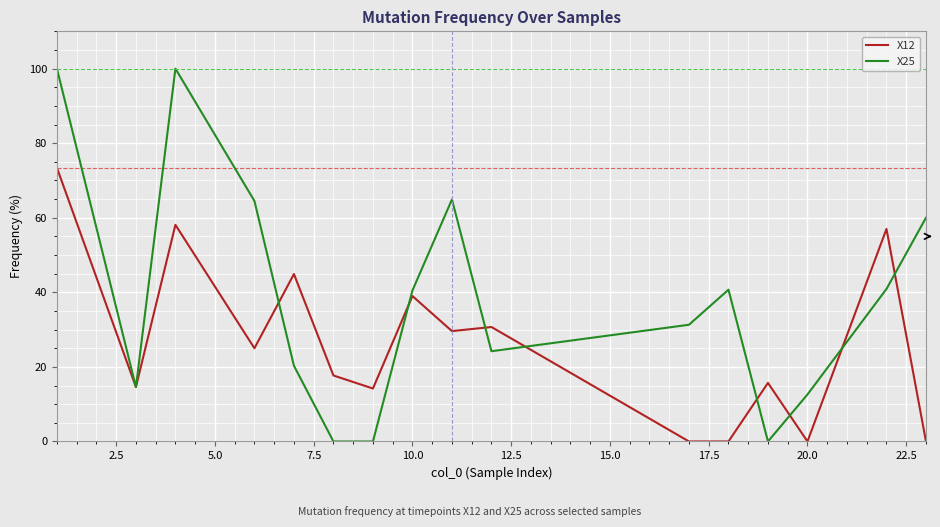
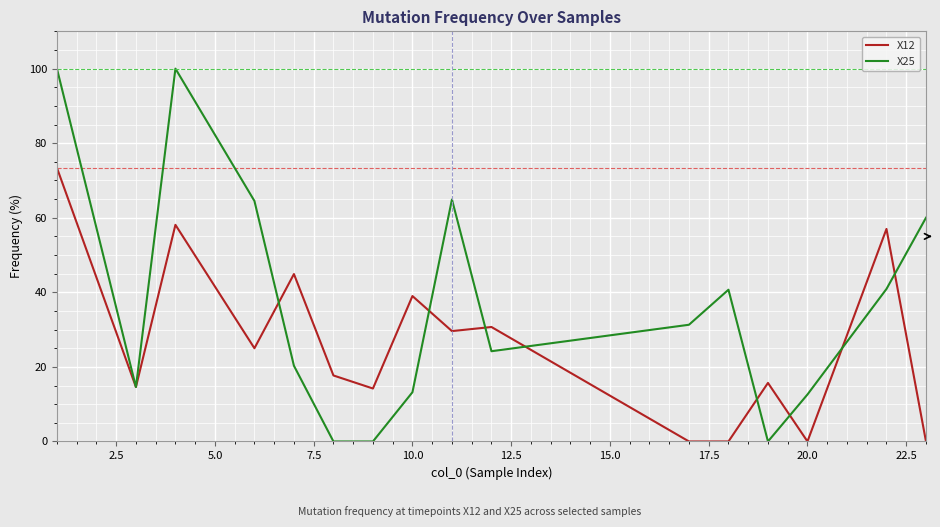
  {
    "X12": {
      "10.0": 39,
      "20.0": 0
    },
    "X25": {
-     "10.0": 41,
+     "10.0": 13,
      "20.0": 13
    }
  }
